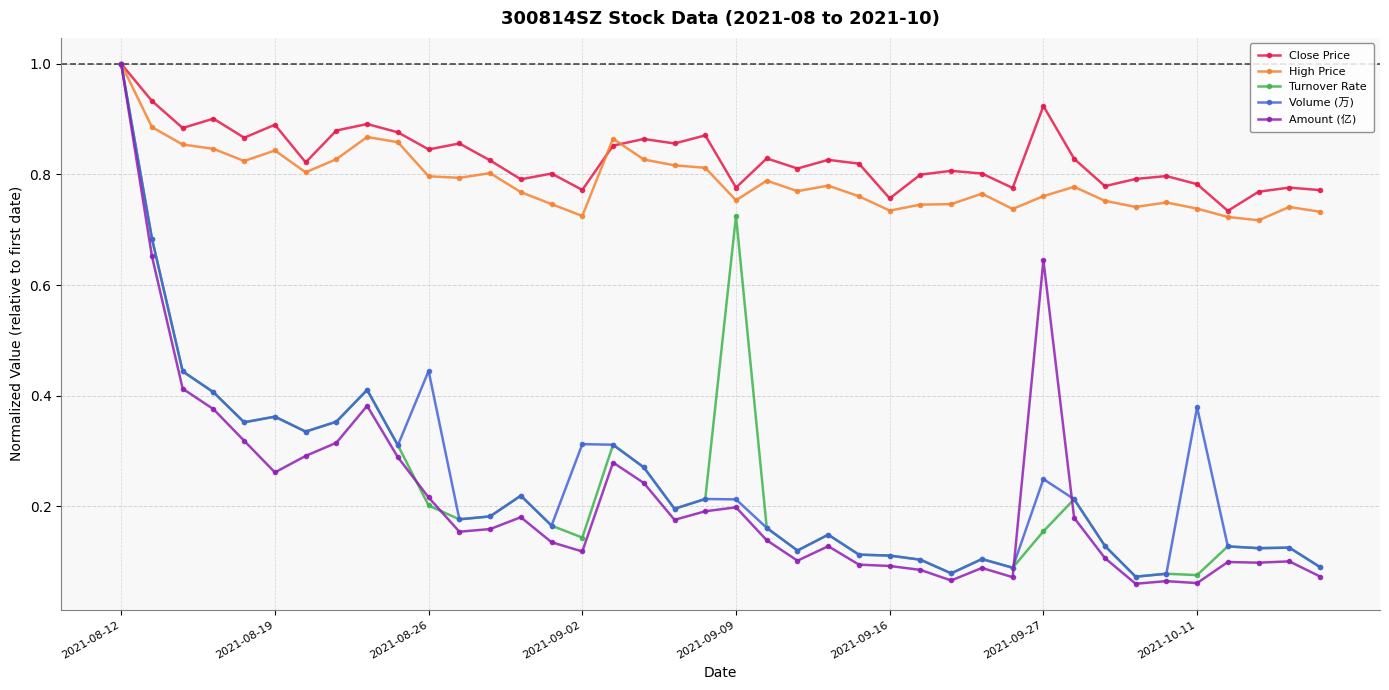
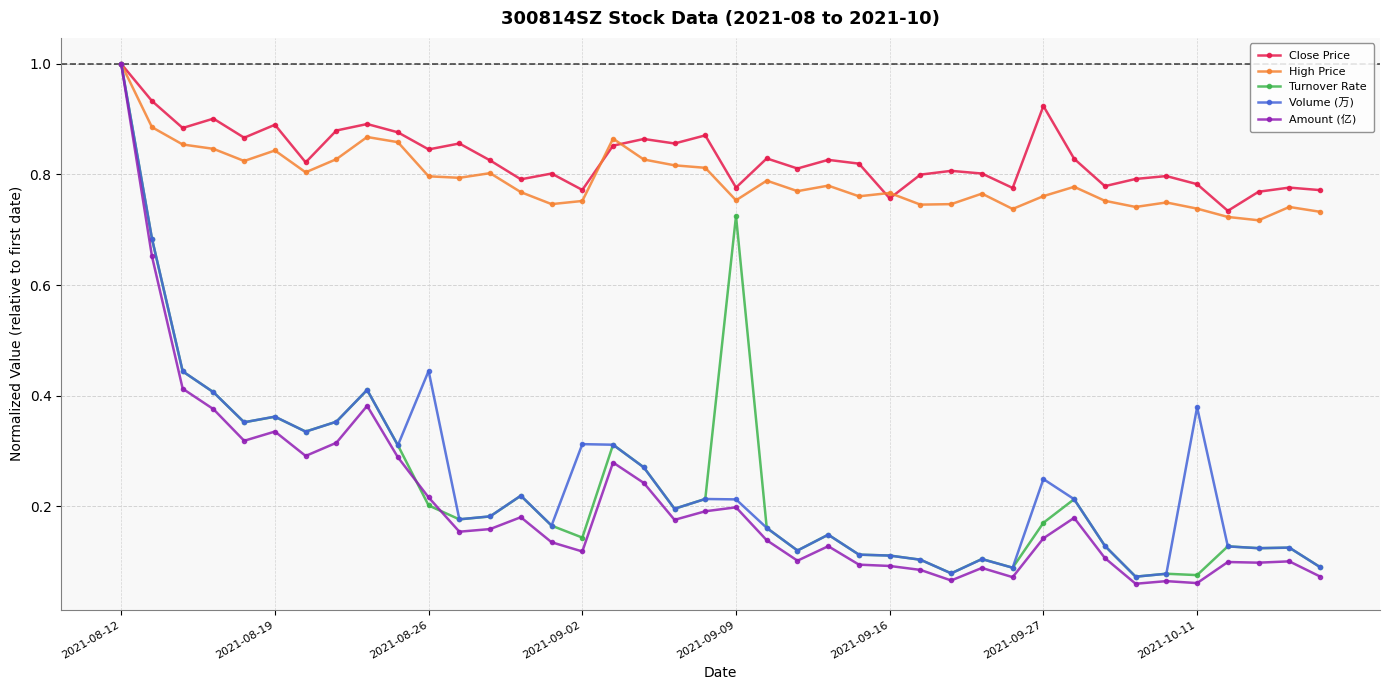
  {
    "Close Price": {
      "2021-08-19": 0.89,
      "2021-08-26": 0.85,
      "2021-09-02": 0.77,
      "2021-09-09": 0.78,
      "2021-09-16": 0.76,
      "2021-09-27": 0.92,
      "2021-10-11": 0.78
    },
    "High Price": {
      "2021-08-19": 0.84,
      "2021-08-26": 0.80,
-     "2021-09-02": 0.72,
+     "2021-09-02": 0.75,
      "2021-09-09": 0.75,
-     "2021-09-16": 0.73,
+     "2021-09-16": 0.77,
      "2021-09-27": 0.76,
      "2021-10-11": 0.74
    },
    "Turnover Rate": {
      "2021-08-26": 0.20,
      "2021-09-02": 0.14,
      "2021-09-09": 0.72,
-     "2021-09-27": 0.15,
+     "2021-09-27": 0.17,
      "2021-10-11": 0.08
    },
    "Volume (万)": {
      "2021-08-26": 0.44,
      "2021-09-02": 0.31,
      "2021-09-09": 0.21,
      "2021-09-27": 0.25,
      "2021-10-11": 0.38
    },
    "Amount (亿)": {
-     "2021-08-19": 0.26,
+     "2021-08-19": 0.33,
      "2021-08-26": 0.22,
      "2021-09-02": 0.12,
      "2021-09-09": 0.20,
      "2021-09-16": 0.09,
-     "2021-09-27": 0.64,
+     "2021-09-27": 0.14,
      "2021-10-11": 0.06
    }
  }
